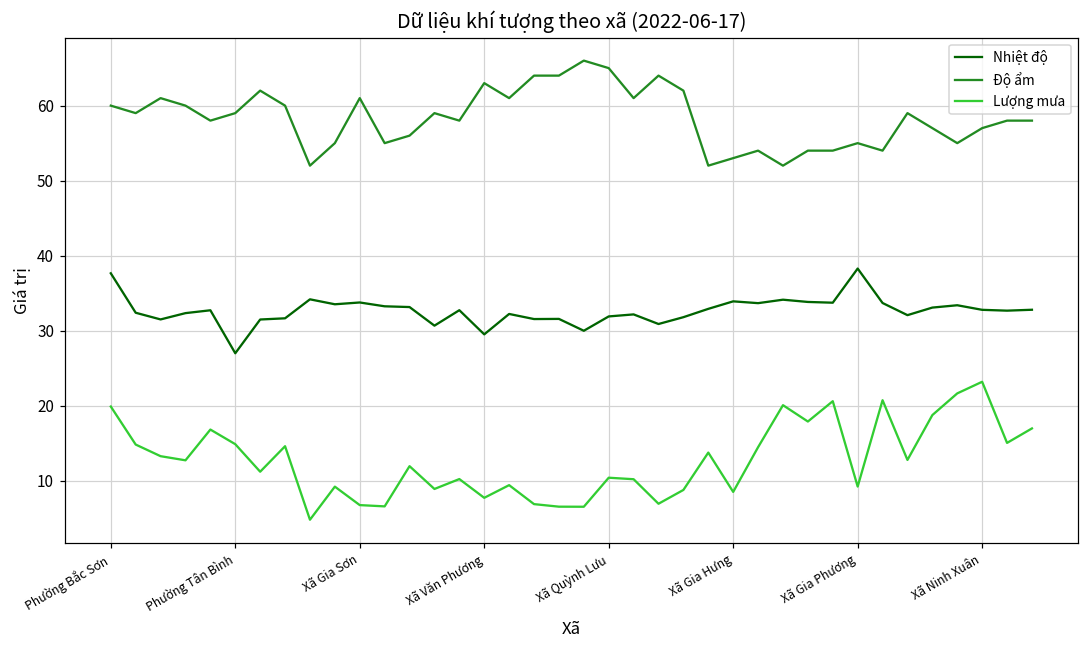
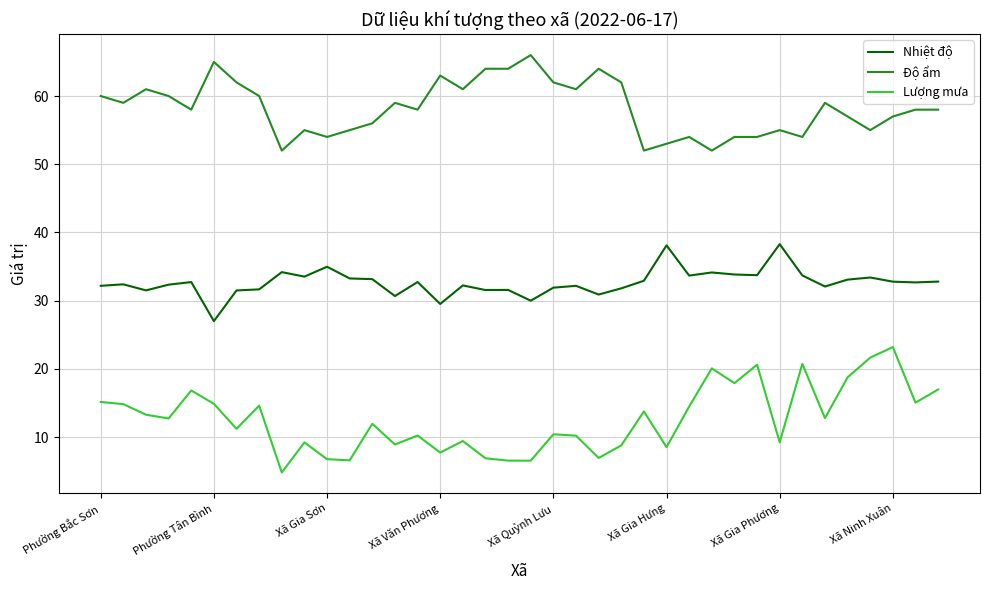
  {
    "Nhiệt độ": {
-     "Phường Bắc Sơn": 38,
+     "Phường Bắc Sơn": 32,
      "Phường Tân Bình": 27,
-     "Xã Gia Sơn": 34,
+     "Xã Gia Sơn": 35,
      "Xã Văn Phương": 30,
      "Xã Quỳnh Lưu": 32,
-     "Xã Gia Hưng": 34,
+     "Xã Gia Hưng": 38,
      "Xã Gia Phương": 38,
      "Xã Ninh Xuân": 33
    },
    "Độ ẩm": {
      "Phường Bắc Sơn": 60,
-     "Phường Tân Bình": 59,
-     "Xã Gia Sơn": 61,
+     "Phường Tân Bình": 65,
+     "Xã Gia Sơn": 54,
      "Xã Văn Phương": 63,
-     "Xã Quỳnh Lưu": 65,
+     "Xã Quỳnh Lưu": 62,
      "Xã Gia Hưng": 53,
      "Xã Gia Phương": 55,
      "Xã Ninh Xuân": 57
    },
    "Lượng mưa": {
-     "Phường Bắc Sơn": 20,
+     "Phường Bắc Sơn": 15,
      "Phường Tân Bình": 15,
      "Xã Gia Sơn": 7,
      "Xã Văn Phương": 8,
      "Xã Quỳnh Lưu": 10,
      "Xã Gia Hưng": 9,
      "Xã Gia Phương": 9,
      "Xã Ninh Xuân": 23
    }
  }
